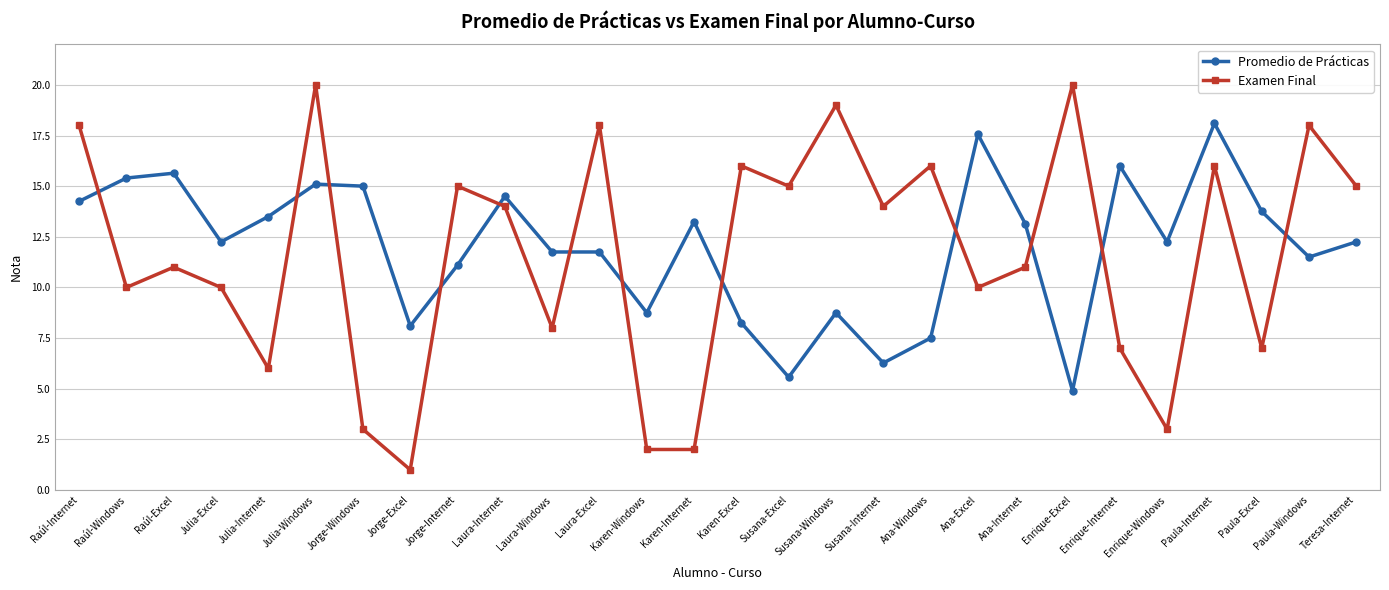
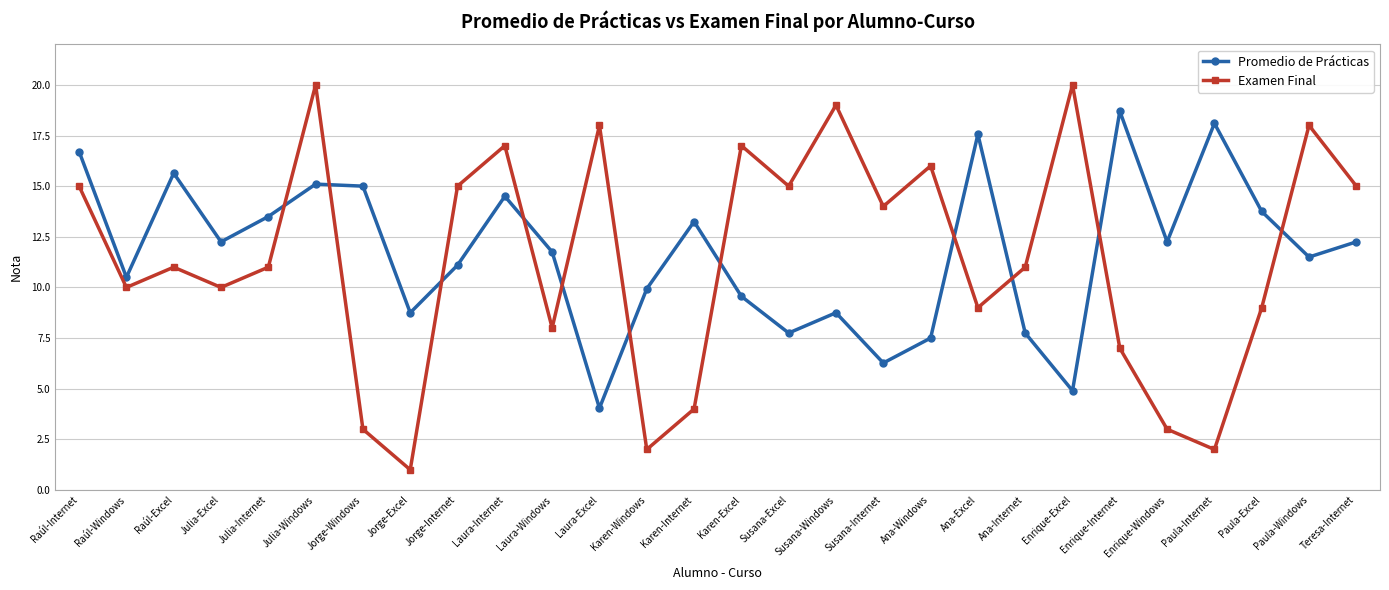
  {
    "Promedio de Prácticas": {
-     "Raúl-Internet": 14.3,
-     "Raúl-Windows": 15.4,
+     "Raúl-Internet": 16.7,
+     "Raúl-Windows": 10.5,
      "Raúl-Excel": 15.6,
      "Julia-Excel": 12.3,
      "Julia-Internet": 13.5,
      "Julia-Windows": 15.1,
      "Jorge-Windows": 15.0,
-     "Jorge-Excel": 8.1,
+     "Jorge-Excel": 8.8,
      "Jorge-Internet": 11.1,
      "Laura-Internet": 14.5,
      "Laura-Windows": 11.8,
-     "Laura-Excel": 11.8,
-     "Karen-Windows": 8.8,
+     "Laura-Excel": 4.0,
+     "Karen-Windows": 9.9,
      "Karen-Internet": 13.3,
-     "Karen-Excel": 8.3,
-     "Susana-Excel": 5.6,
+     "Karen-Excel": 9.6,
+     "Susana-Excel": 7.8,
      "Susana-Windows": 8.8,
      "Susana-Internet": 6.3,
      "Ana-Windows": 7.5,
      "Ana-Excel": 17.6,
-     "Ana-Internet": 13.2,
+     "Ana-Internet": 7.8,
      "Enrique-Excel": 4.9,
-     "Enrique-Internet": 16.0,
+     "Enrique-Internet": 18.7,
      "Enrique-Windows": 12.3,
      "Paula-Internet": 18.1,
      "Paula-Excel": 13.8,
      "Paula-Windows": 11.5,
      "Teresa-Internet": 12.3
    },
    "Examen Final": {
-     "Raúl-Internet": 18,
+     "Raúl-Internet": 15,
      "Raúl-Windows": 10,
      "Raúl-Excel": 11,
      "Julia-Excel": 10,
-     "Julia-Internet": 6,
+     "Julia-Internet": 11,
      "Julia-Windows": 20,
      "Jorge-Windows": 3,
      "Jorge-Excel": 1,
      "Jorge-Internet": 15,
-     "Laura-Internet": 14,
+     "Laura-Internet": 17,
      "Laura-Windows": 8,
      "Laura-Excel": 18,
      "Karen-Windows": 2,
-     "Karen-Internet": 2,
-     "Karen-Excel": 16,
+     "Karen-Internet": 4,
+     "Karen-Excel": 17,
      "Susana-Excel": 15,
      "Susana-Windows": 19,
      "Susana-Internet": 14,
      "Ana-Windows": 16,
-     "Ana-Excel": 10,
+     "Ana-Excel": 9,
      "Ana-Internet": 11,
      "Enrique-Excel": 20,
      "Enrique-Internet": 7,
      "Enrique-Windows": 3,
-     "Paula-Internet": 16,
-     "Paula-Excel": 7,
+     "Paula-Internet": 2,
+     "Paula-Excel": 9,
      "Paula-Windows": 18,
      "Teresa-Internet": 15
    }
  }
